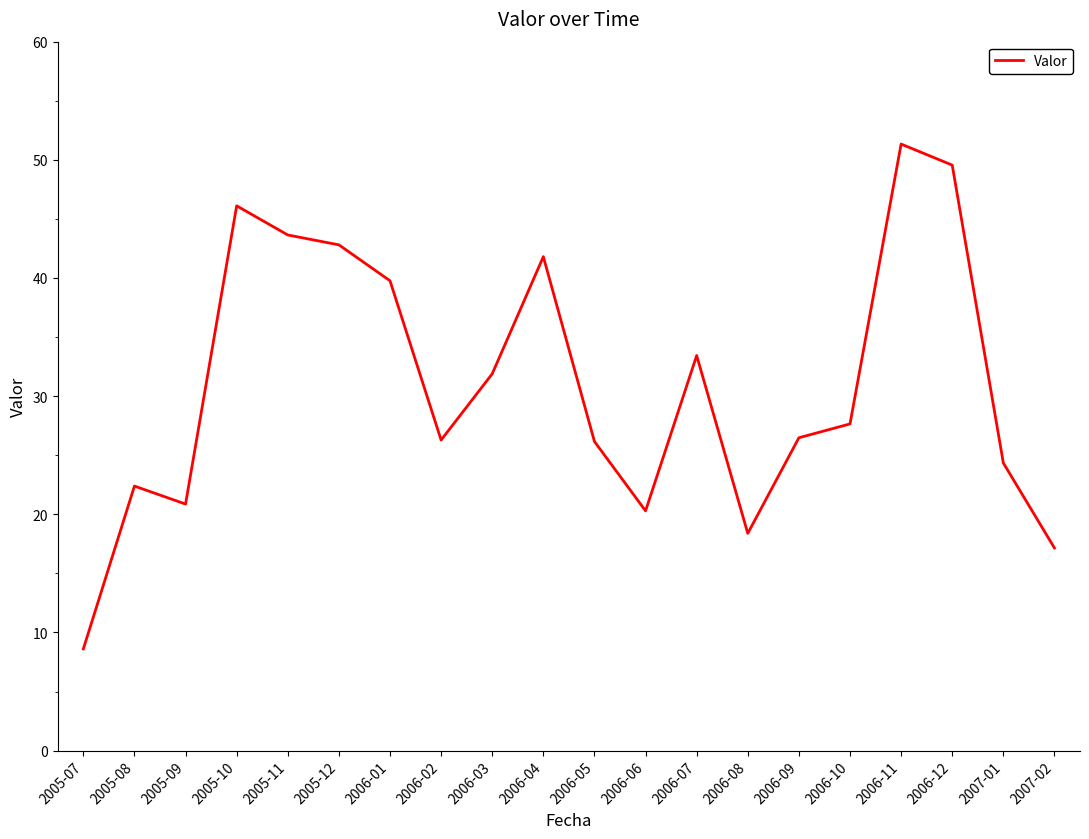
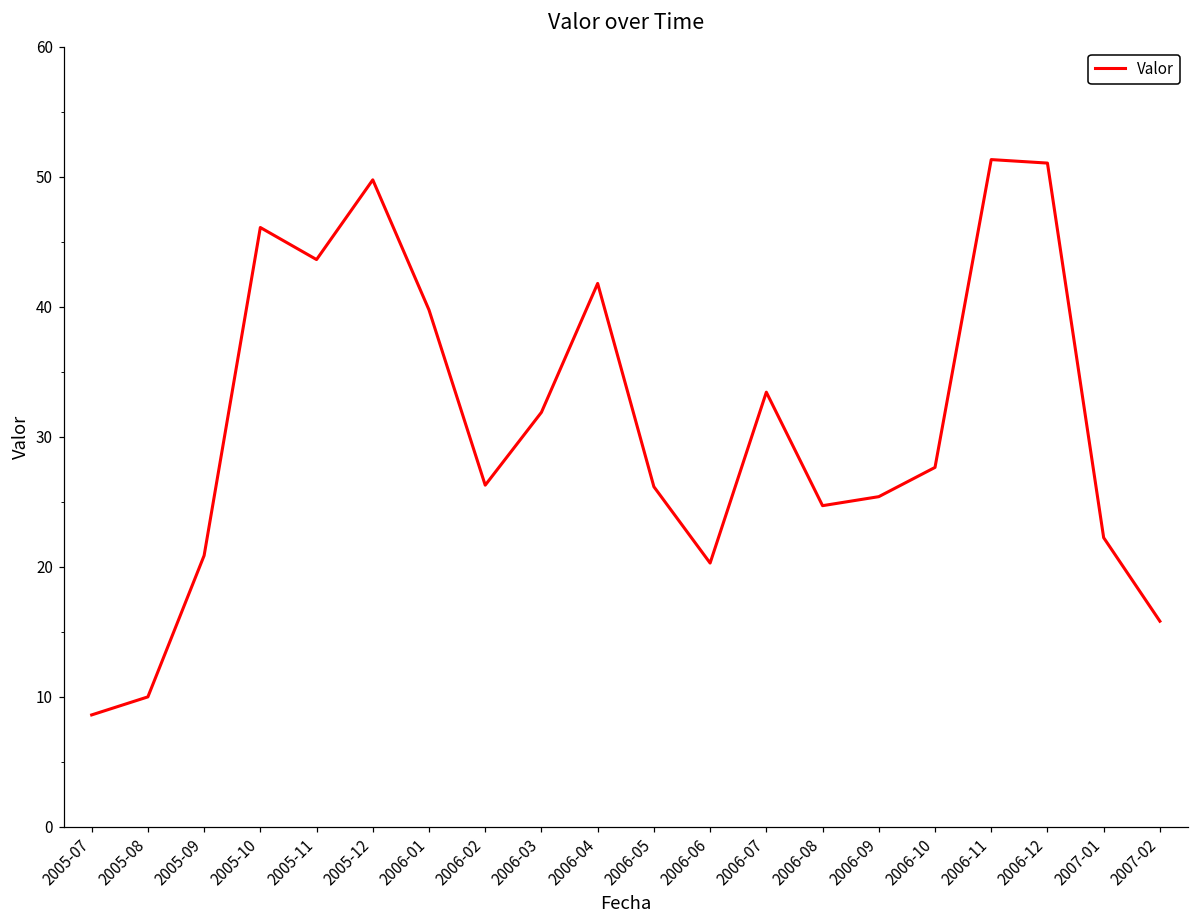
  {
    "2005-07": 8.6,
-   "2005-08": 22.4,
+   "2005-08": 10.0,
    "2005-09": 20.9,
    "2005-10": 46.1,
    "2005-11": 43.6,
-   "2005-12": 42.8,
+   "2005-12": 49.8,
    "2006-01": 39.8,
    "2006-02": 26.3,
    "2006-03": 31.9,
    "2006-04": 41.8,
    "2006-05": 26.2,
    "2006-06": 20.3,
    "2006-07": 33.4,
-   "2006-08": 18.4,
-   "2006-09": 26.5,
+   "2006-08": 24.7,
+   "2006-09": 25.4,
    "2006-10": 27.6,
    "2006-11": 51.3,
-   "2006-12": 49.6,
-   "2007-01": 24.3,
-   "2007-02": 17.1
+   "2006-12": 51.1,
+   "2007-01": 22.2,
+   "2007-02": 15.8
  }
